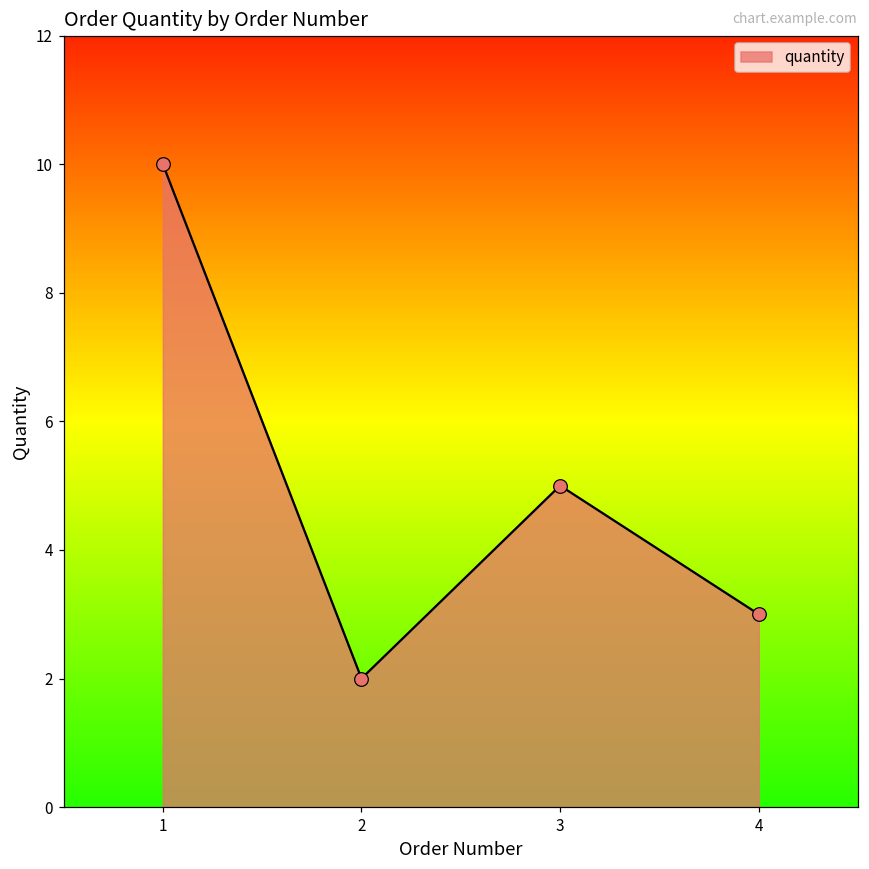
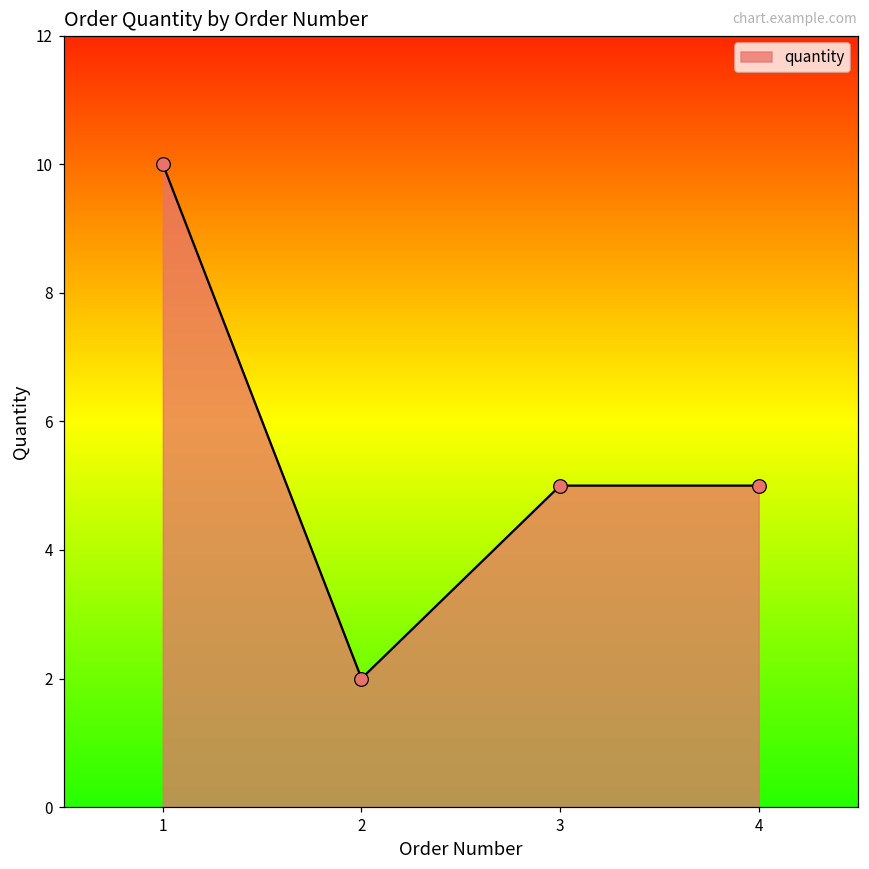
  {
    "1": 10,
    "2": 2,
    "3": 5,
-   "4": 3
+   "4": 5
  }
